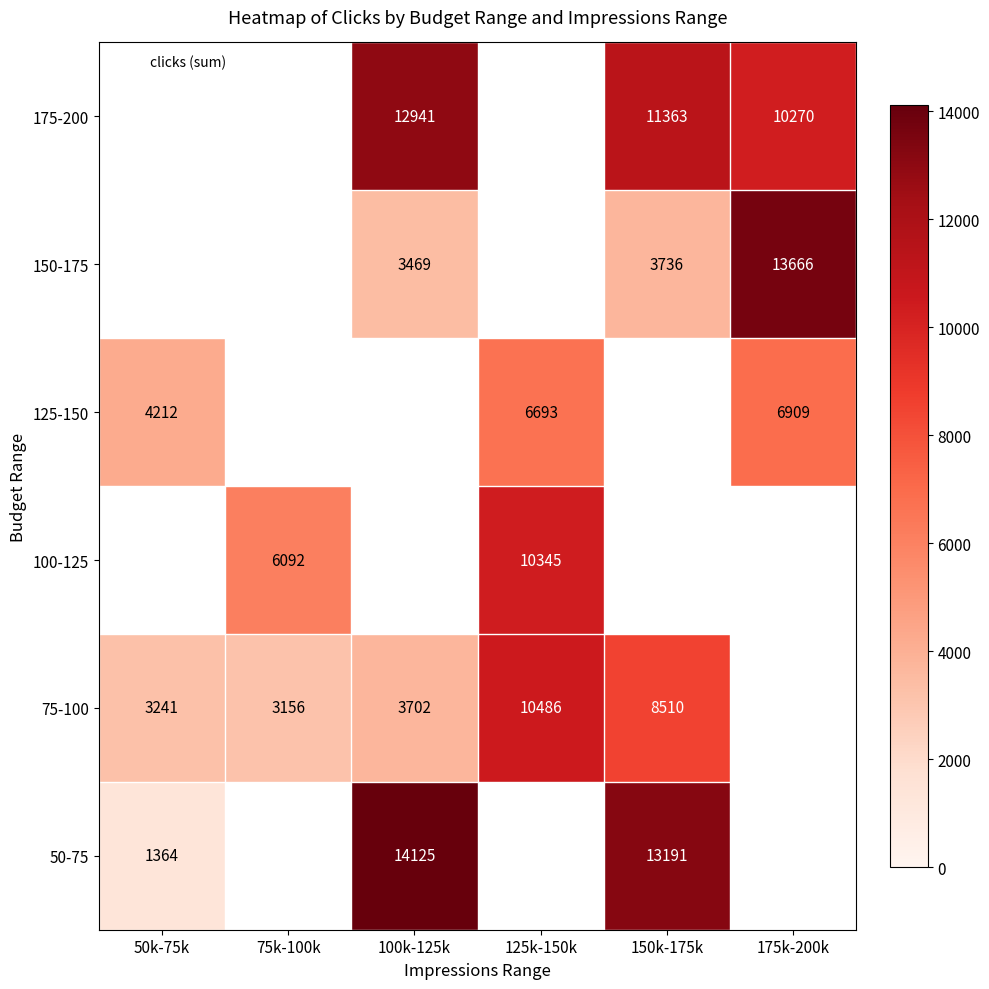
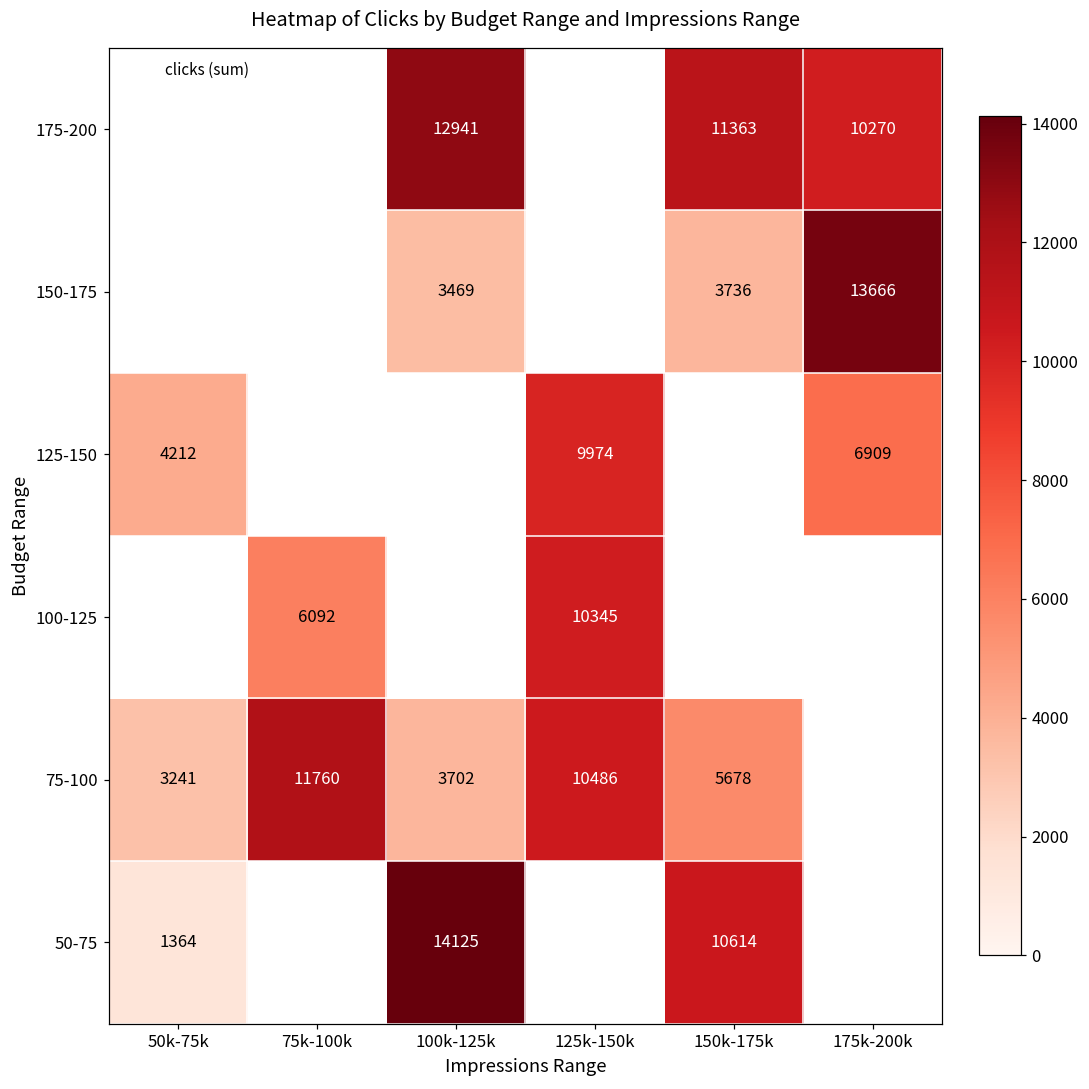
  {
    "175-200": {
      "100k-125k": 12941,
      "150k-175k": 11363,
      "175k-200k": 10270
    },
    "150-175": {
      "100k-125k": 3469,
      "150k-175k": 3736,
      "175k-200k": 13666
    },
    "125-150": {
      "50k-75k": 4212,
-     "125k-150k": 6693,
+     "125k-150k": 9974,
      "175k-200k": 6909
    },
    "100-125": {
      "75k-100k": 6092,
      "125k-150k": 10345
    },
    "75-100": {
      "50k-75k": 3241,
-     "75k-100k": 3156,
+     "75k-100k": 11760,
      "100k-125k": 3702,
      "125k-150k": 10486,
-     "150k-175k": 8510
+     "150k-175k": 5678
    },
    "50-75": {
      "50k-75k": 1364,
      "100k-125k": 14125,
-     "150k-175k": 13191
+     "150k-175k": 10614
    }
  }
